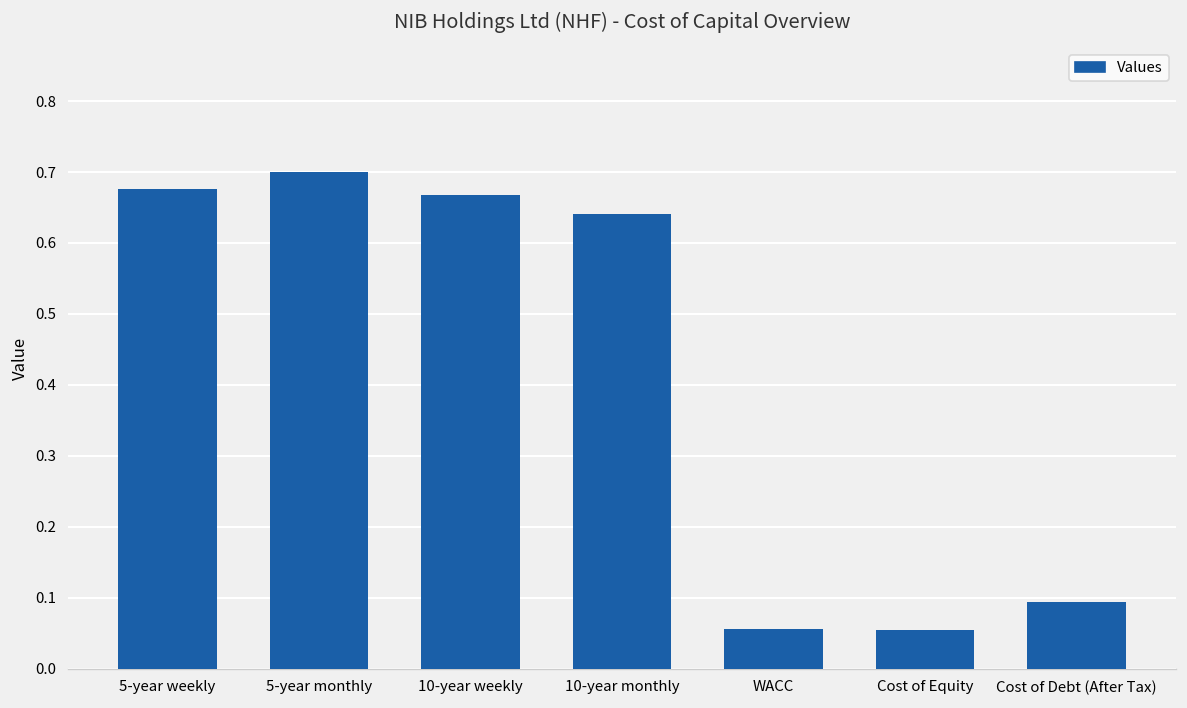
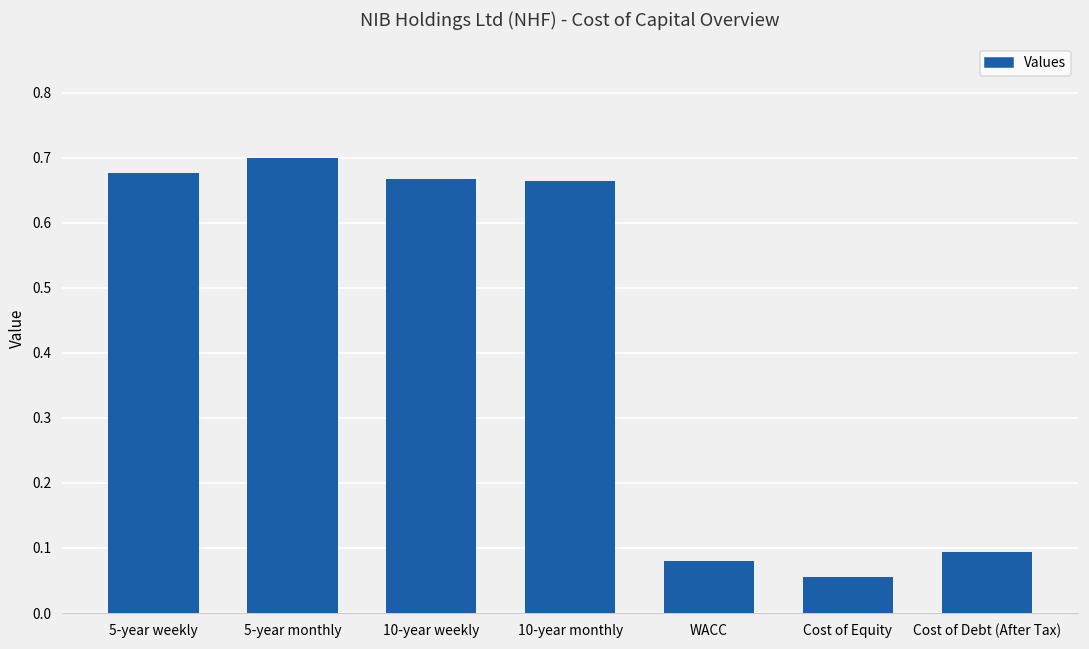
  {
    "5-year weekly": 0.68,
    "5-year monthly": 0.70,
    "10-year weekly": 0.67,
-   "10-year monthly": 0.64,
-   "WACC": 0.06,
+   "10-year monthly": 0.66,
+   "WACC": 0.08,
    "Cost of Equity": 0.05,
    "Cost of Debt (After Tax)": 0.09
  }
